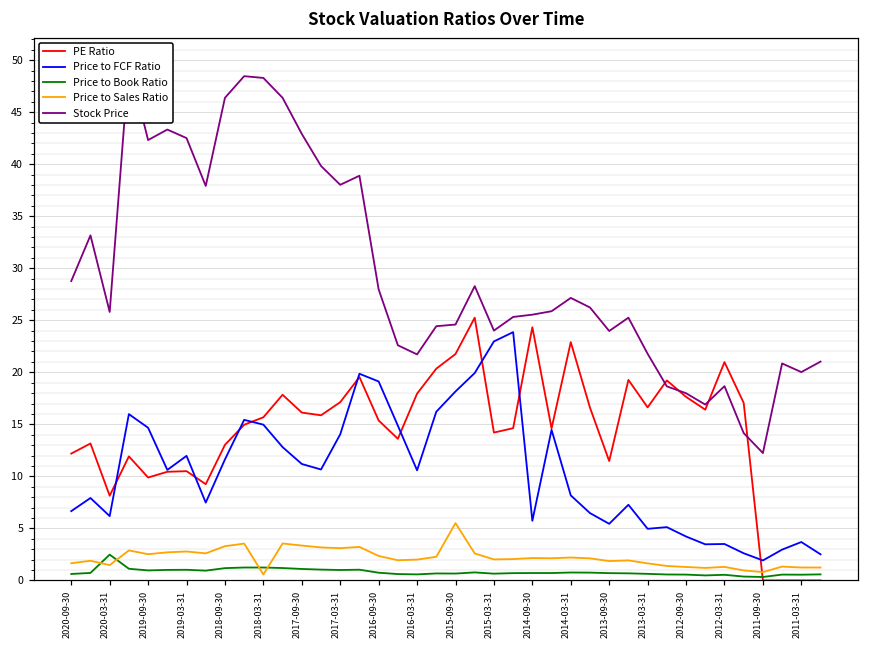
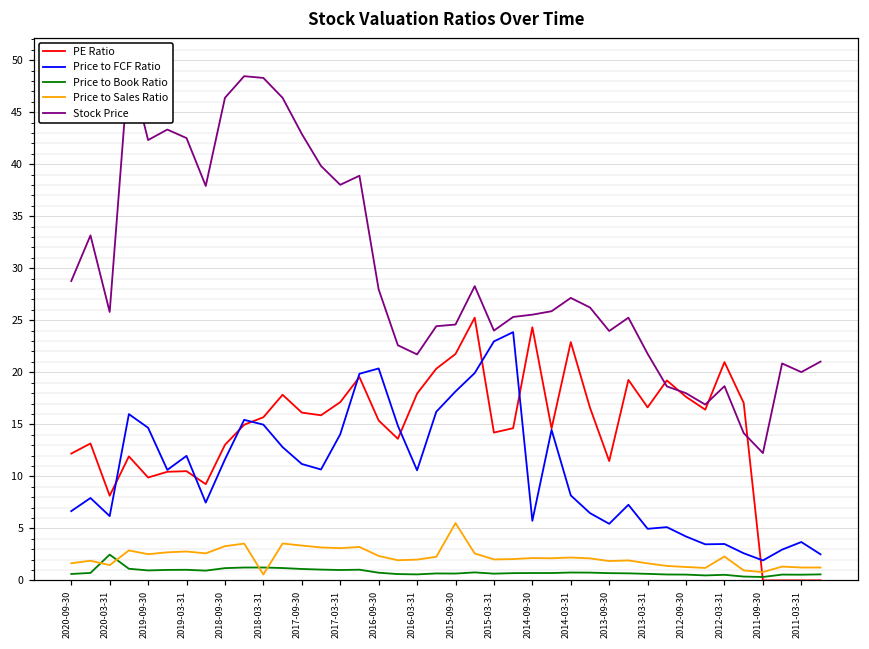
  {
    "PE Ratio": {
      "2020-09-30": 12,
      "2020-03-31": 8,
      "2019-09-30": 10,
      "2019-03-31": 11,
      "2018-09-30": 13,
      "2018-03-31": 16,
      "2017-09-30": 16,
      "2017-03-31": 17,
      "2016-09-30": 15,
      "2016-03-31": 18,
      "2015-09-30": 22,
      "2015-03-31": 14,
      "2014-09-30": 24,
      "2014-03-31": 23,
      "2013-09-30": 11,
      "2013-03-31": 17,
      "2012-09-30": 18,
      "2012-03-31": 21,
      "2011-09-30": 0,
      "2011-03-31": 0
    },
    "Price to FCF Ratio": {
      "2020-09-30": 7,
      "2020-03-31": 6,
      "2019-09-30": 15,
      "2019-03-31": 12,
      "2018-09-30": 12,
      "2018-03-31": 15,
      "2017-09-30": 11,
      "2017-03-31": 14,
-     "2016-09-30": 19,
+     "2016-09-30": 20,
      "2016-03-31": 11,
      "2015-09-30": 18,
      "2015-03-31": 23,
      "2014-09-30": 6,
      "2014-03-31": 8,
      "2013-09-30": 5,
      "2013-03-31": 5,
      "2012-09-30": 4,
      "2012-03-31": 4,
      "2011-09-30": 2,
      "2011-03-31": 4
    },
    "Price to Book Ratio": {
      "2020-09-30": 1,
      "2020-03-31": 2,
      "2019-09-30": 1,
      "2019-03-31": 1,
      "2018-09-30": 1,
      "2018-03-31": 1,
      "2017-09-30": 1,
      "2017-03-31": 1,
      "2016-09-30": 1,
      "2016-03-31": 1,
      "2015-09-30": 1,
      "2015-03-31": 1,
      "2014-09-30": 1,
      "2014-03-31": 1,
      "2013-09-30": 1,
      "2013-03-31": 1,
      "2012-09-30": 1,
      "2012-03-31": 1,
      "2011-09-30": 0,
      "2011-03-31": 1
    },
    "Price to Sales Ratio": {
      "2020-09-30": 2,
      "2020-03-31": 1,
      "2019-09-30": 3,
      "2019-03-31": 3,
      "2018-09-30": 3,
      "2018-03-31": 1,
      "2017-09-30": 3,
      "2017-03-31": 3,
      "2016-09-30": 2,
      "2016-03-31": 2,
      "2015-09-30": 6,
      "2015-03-31": 2,
      "2014-09-30": 2,
      "2014-03-31": 2,
      "2013-09-30": 2,
      "2013-03-31": 2,
      "2012-09-30": 1,
-     "2012-03-31": 1,
+     "2012-03-31": 2,
      "2011-09-30": 1,
      "2011-03-31": 1
    },
    "Stock Price": {
      "2020-09-30": 29,
      "2020-03-31": 26,
      "2019-09-30": 42,
      "2019-03-31": 43,
      "2018-09-30": 46,
      "2018-03-31": 48,
      "2017-09-30": 43,
      "2017-03-31": 38,
      "2016-09-30": 28,
      "2016-03-31": 22,
      "2015-09-30": 25,
      "2015-03-31": 24,
      "2014-09-30": 26,
      "2014-03-31": 27,
      "2013-09-30": 24,
      "2013-03-31": 22,
      "2012-09-30": 18,
      "2012-03-31": 19,
      "2011-09-30": 12,
      "2011-03-31": 20
    }
  }
